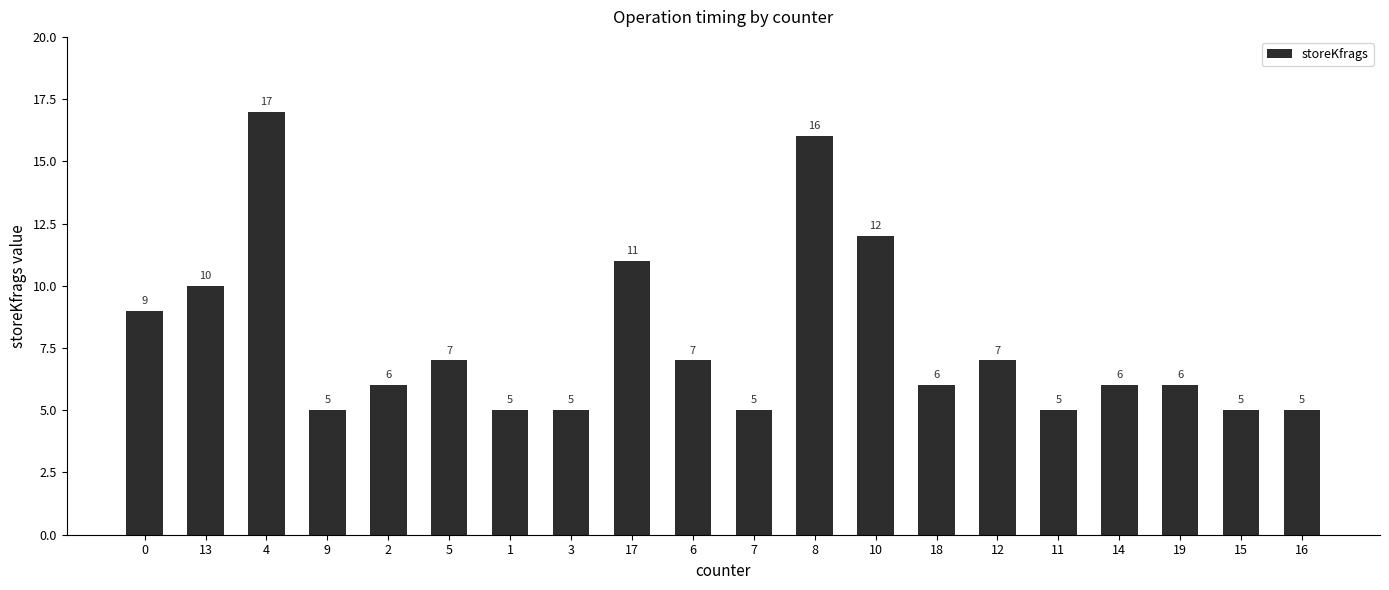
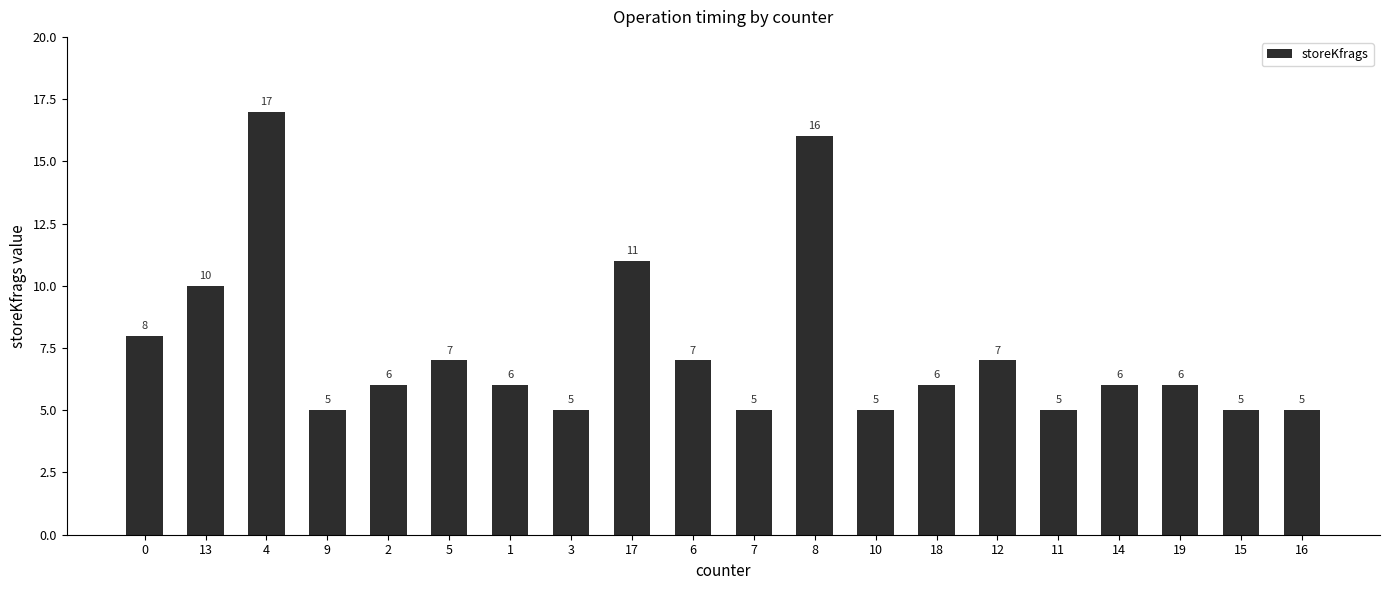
  {
-   "0": 9,
+   "0": 8,
    "13": 10,
    "4": 17,
    "9": 5,
    "2": 6,
    "5": 7,
-   "1": 5,
+   "1": 6,
    "3": 5,
    "17": 11,
    "6": 7,
    "7": 5,
    "8": 16,
-   "10": 12,
+   "10": 5,
    "18": 6,
    "12": 7,
    "11": 5,
    "14": 6,
    "19": 6,
    "15": 5,
    "16": 5
  }
